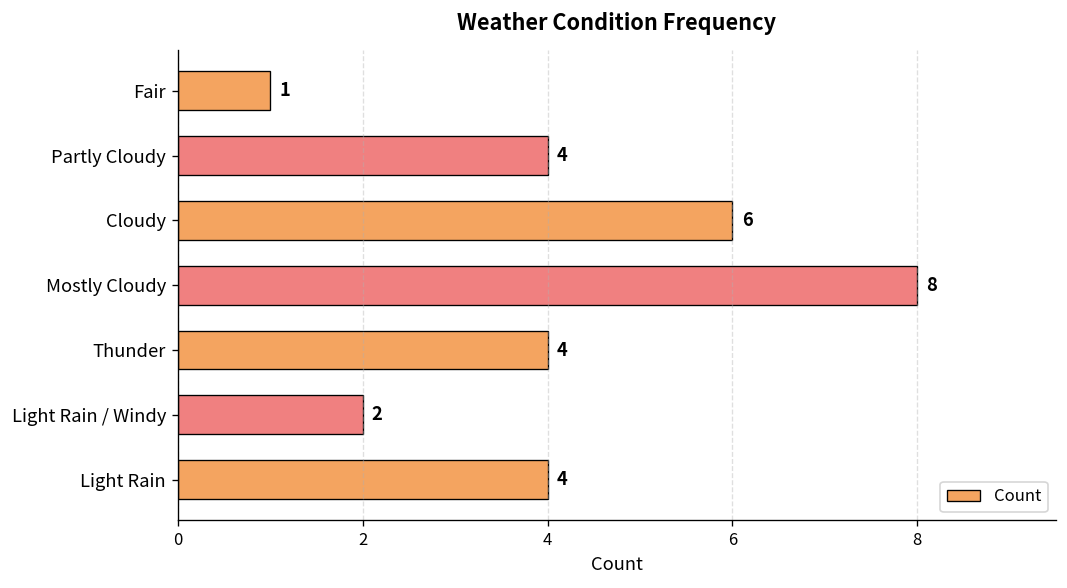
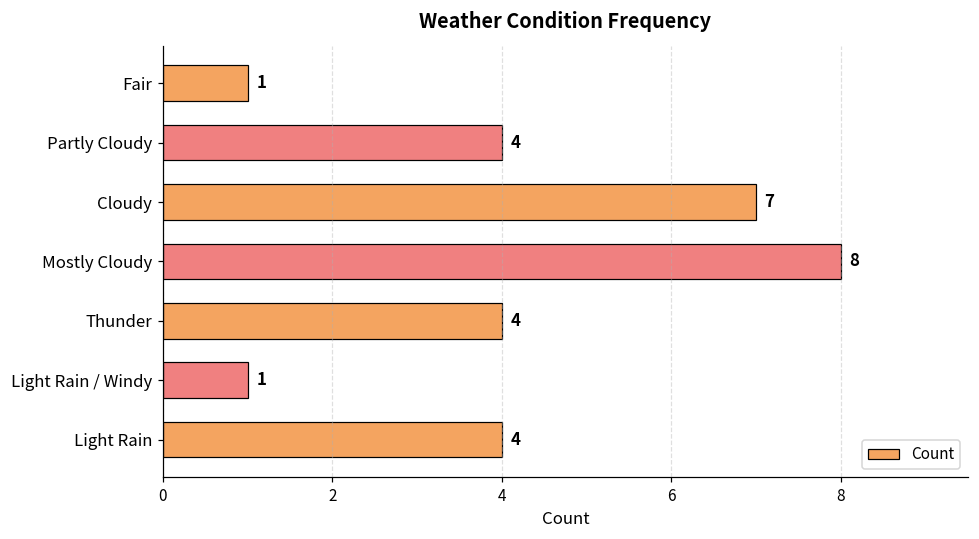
  {
    "Fair": 1,
    "Partly Cloudy": 4,
-   "Cloudy": 6,
+   "Cloudy": 7,
    "Mostly Cloudy": 8,
    "Thunder": 4,
-   "Light Rain / Windy": 2,
+   "Light Rain / Windy": 1,
    "Light Rain": 4
  }
